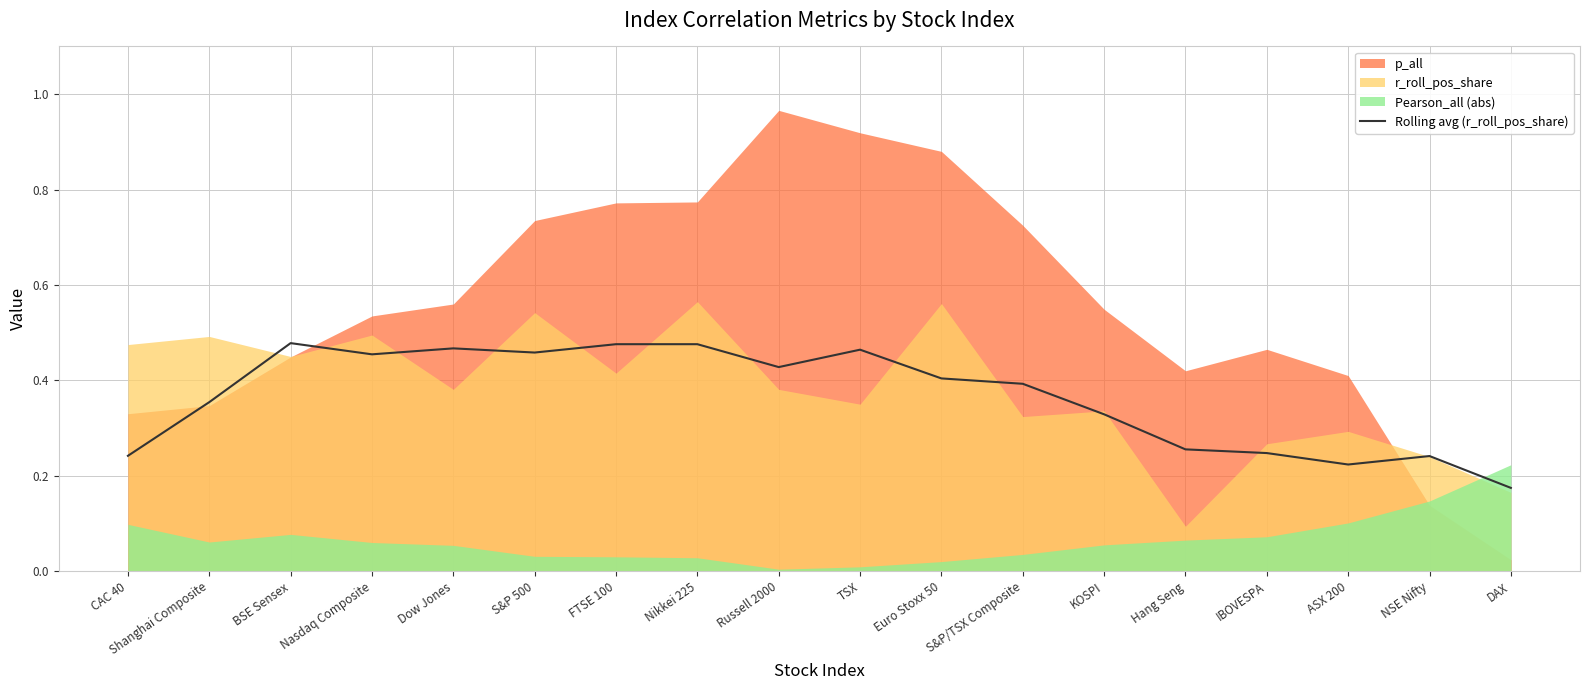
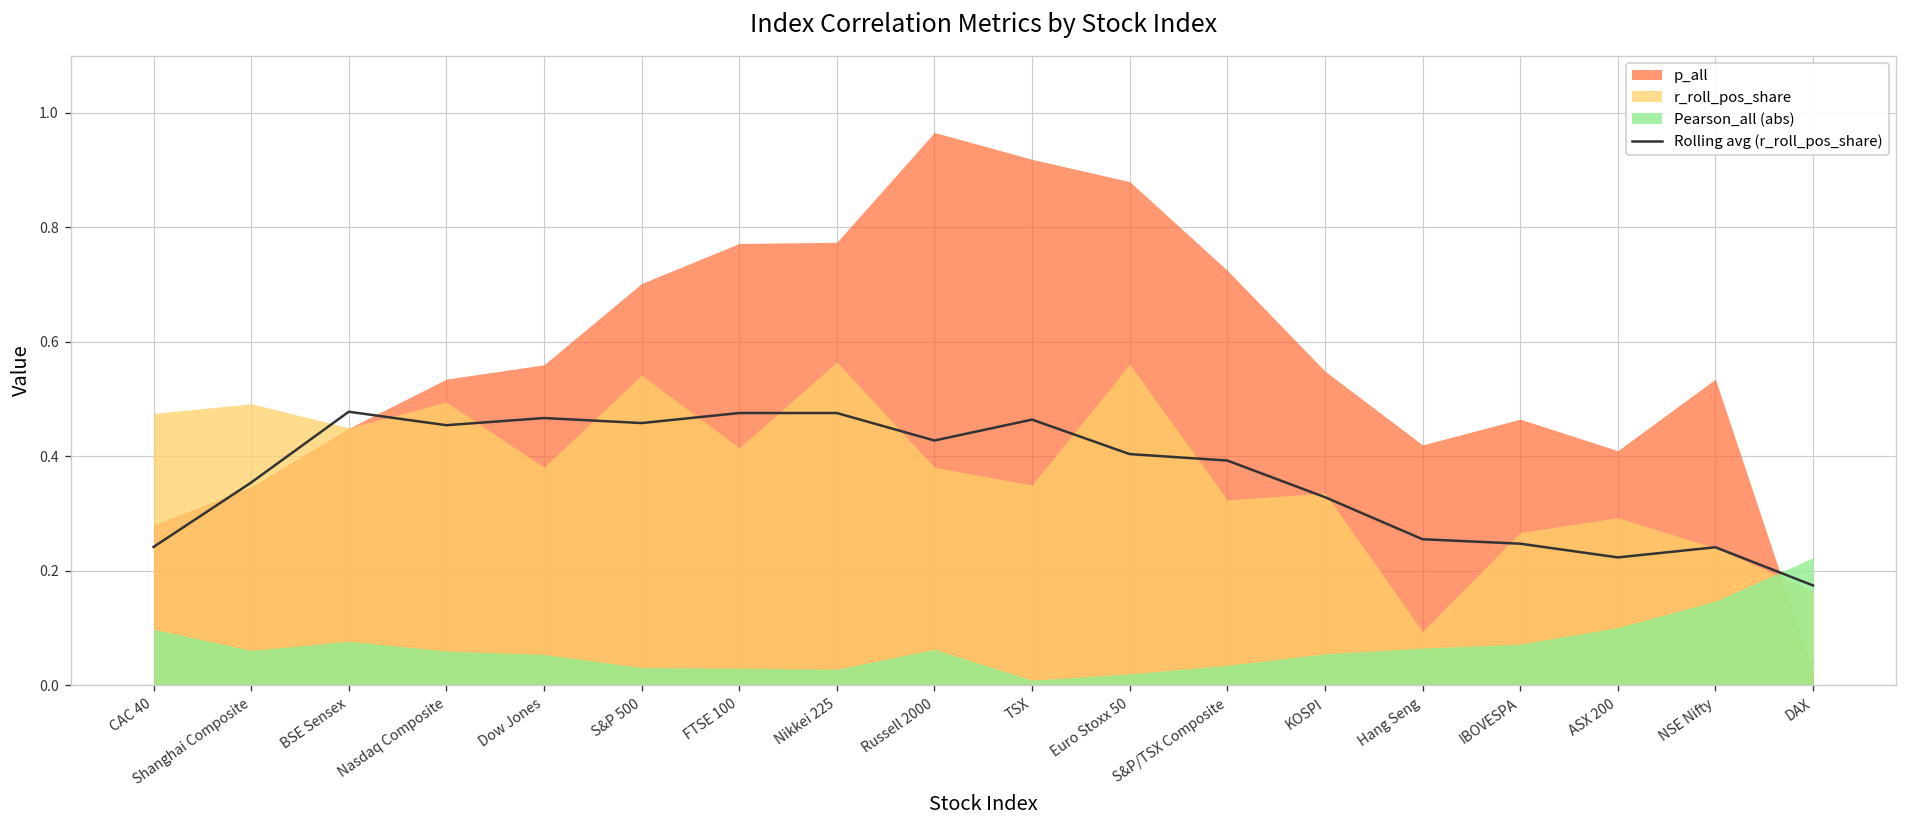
  {
    "p_all": {
-     "CAC 40": 0.33,
+     "CAC 40": 0.28,
      "Shanghai Composite": 0.35,
      "Nasdaq Composite": 0.54,
      "Dow Jones": 0.56,
-     "S&P 500": 0.74,
+     "S&P 500": 0.70,
      "FTSE 100": 0.77,
      "Nikkei 225": 0.77,
      "Russell 2000": 0.97,
      "TSX": 0.92,
      "Euro Stoxx 50": 0.88,
      "S&P/TSX Composite": 0.73,
      "KOSPI": 0.55,
      "Hang Seng": 0.42,
      "IBOVESPA": 0.47,
      "ASX 200": 0.41,
-     "NSE Nifty": 0.14,
+     "NSE Nifty": 0.54,
      "DAX": 0.02
    },
    "Rolling avg (r_roll_pos_share)": {
      "CAC 40": 0.24,
      "Shanghai Composite": 0.35,
      "BSE Sensex": 0.48,
      "Nasdaq Composite": 0.45,
      "Dow Jones": 0.47,
      "S&P 500": 0.46,
      "FTSE 100": 0.48,
      "Nikkei 225": 0.48,
      "Russell 2000": 0.43,
      "TSX": 0.46,
      "Euro Stoxx 50": 0.40,
      "S&P/TSX Composite": 0.39,
      "KOSPI": 0.33,
      "Hang Seng": 0.26,
      "IBOVESPA": 0.25,
      "ASX 200": 0.22,
      "DAX": 0.17
    },
    "r_roll_pos_share": {
      "CAC 40": 0.48,
      "Shanghai Composite": 0.49,
      "Nasdaq Composite": 0.50,
      "Dow Jones": 0.38,
      "S&P 500": 0.54,
      "FTSE 100": 0.42,
      "Nikkei 225": 0.57,
      "Russell 2000": 0.38,
      "TSX": 0.35,
      "Euro Stoxx 50": 0.56,
      "S&P/TSX Composite": 0.32,
      "KOSPI": 0.34,
      "Hang Seng": 0.09,
      "IBOVESPA": 0.27,
      "ASX 200": 0.29,
      "DAX": 0.17
    },
    "Pearson_all (abs)": {
      "CAC 40": 0.10,
      "Shanghai Composite": 0.06,
      "BSE Sensex": 0.08,
      "Nasdaq Composite": 0.06,
      "Dow Jones": 0.05,
      "S&P 500": 0.03,
      "FTSE 100": 0.03,
      "Nikkei 225": 0.03,
-     "Russell 2000": 0.00,
+     "Russell 2000": 0.06,
      "TSX": 0.01,
      "Euro Stoxx 50": 0.02,
      "S&P/TSX Composite": 0.04,
      "KOSPI": 0.06,
      "Hang Seng": 0.07,
      "IBOVESPA": 0.07,
      "ASX 200": 0.10,
      "NSE Nifty": 0.15,
      "DAX": 0.22
    }
  }
